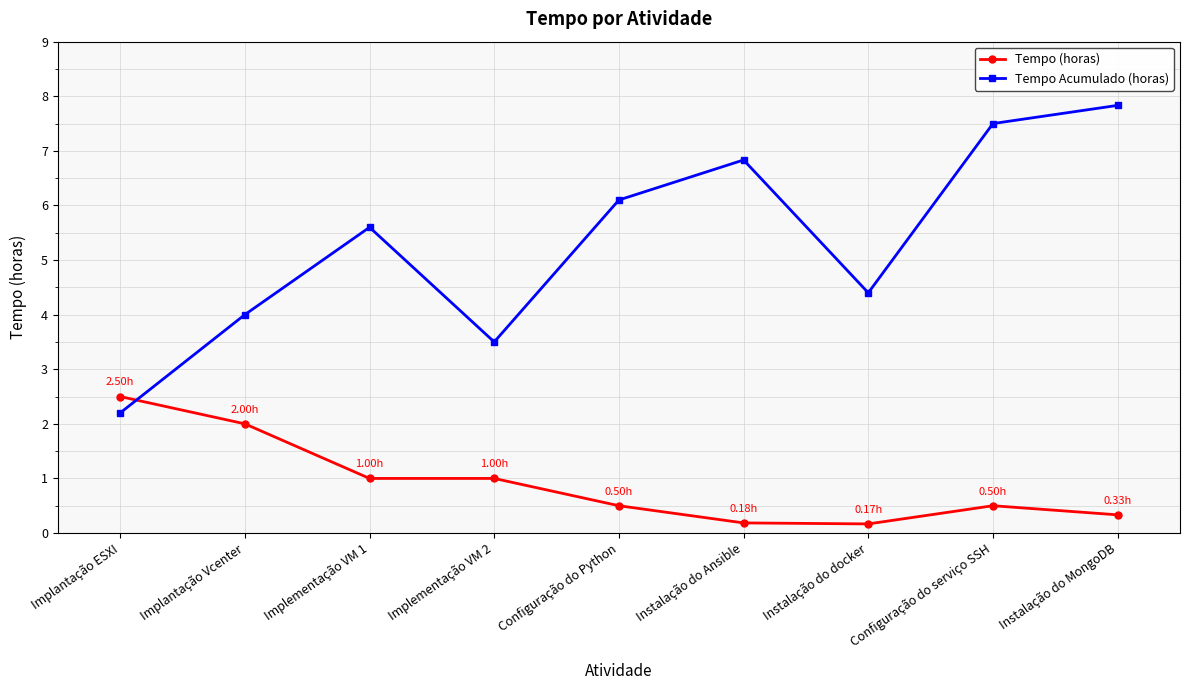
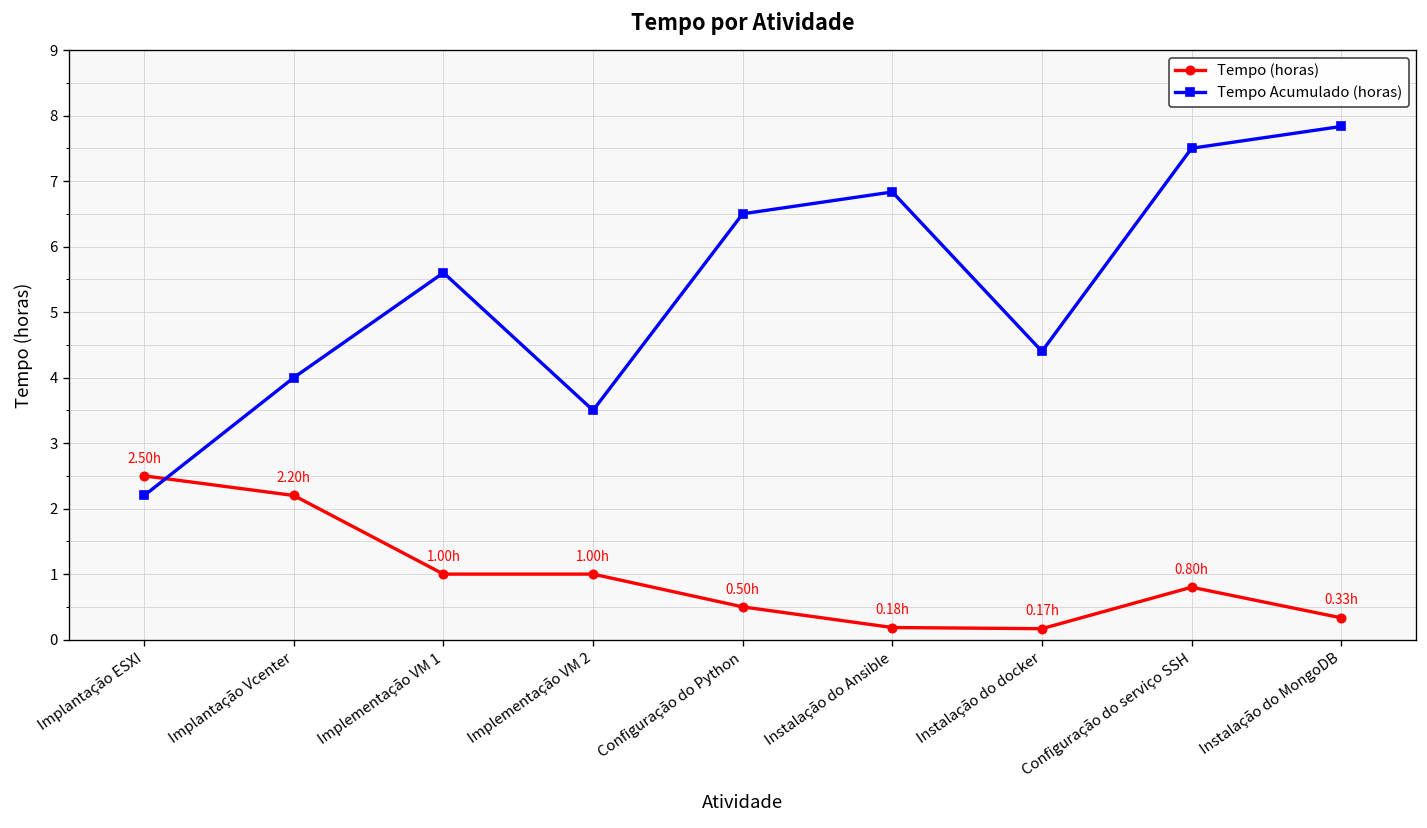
  {
    "Tempo (horas)": {
      "Implantação ESXI": "2.50h",
-     "Implantação Vcenter": "2.00h",
+     "Implantação Vcenter": "2.20h",
      "Implementação VM 1": "1.00h",
      "Implementação VM 2": "1.00h",
      "Configuração do Python": "0.50h",
      "Instalação do Ansible": "0.18h",
      "Instalação do docker": "0.17h",
-     "Configuração do serviço SSH": "0.50h",
+     "Configuração do serviço SSH": "0.80h",
      "Instalação do MongoDB": "0.33h"
    },
    "Tempo Acumulado (horas)": {
      "Implantação ESXI": "2.2",
      "Implantação Vcenter": "4.0",
      "Implementação VM 1": "5.6",
      "Implementação VM 2": "3.5",
-     "Configuração do Python": "6.1",
+     "Configuração do Python": "6.5",
      "Instalação do Ansible": "6.8",
      "Instalação do docker": "4.4",
      "Configuração do serviço SSH": "7.5",
      "Instalação do MongoDB": "7.8"
    }
  }
